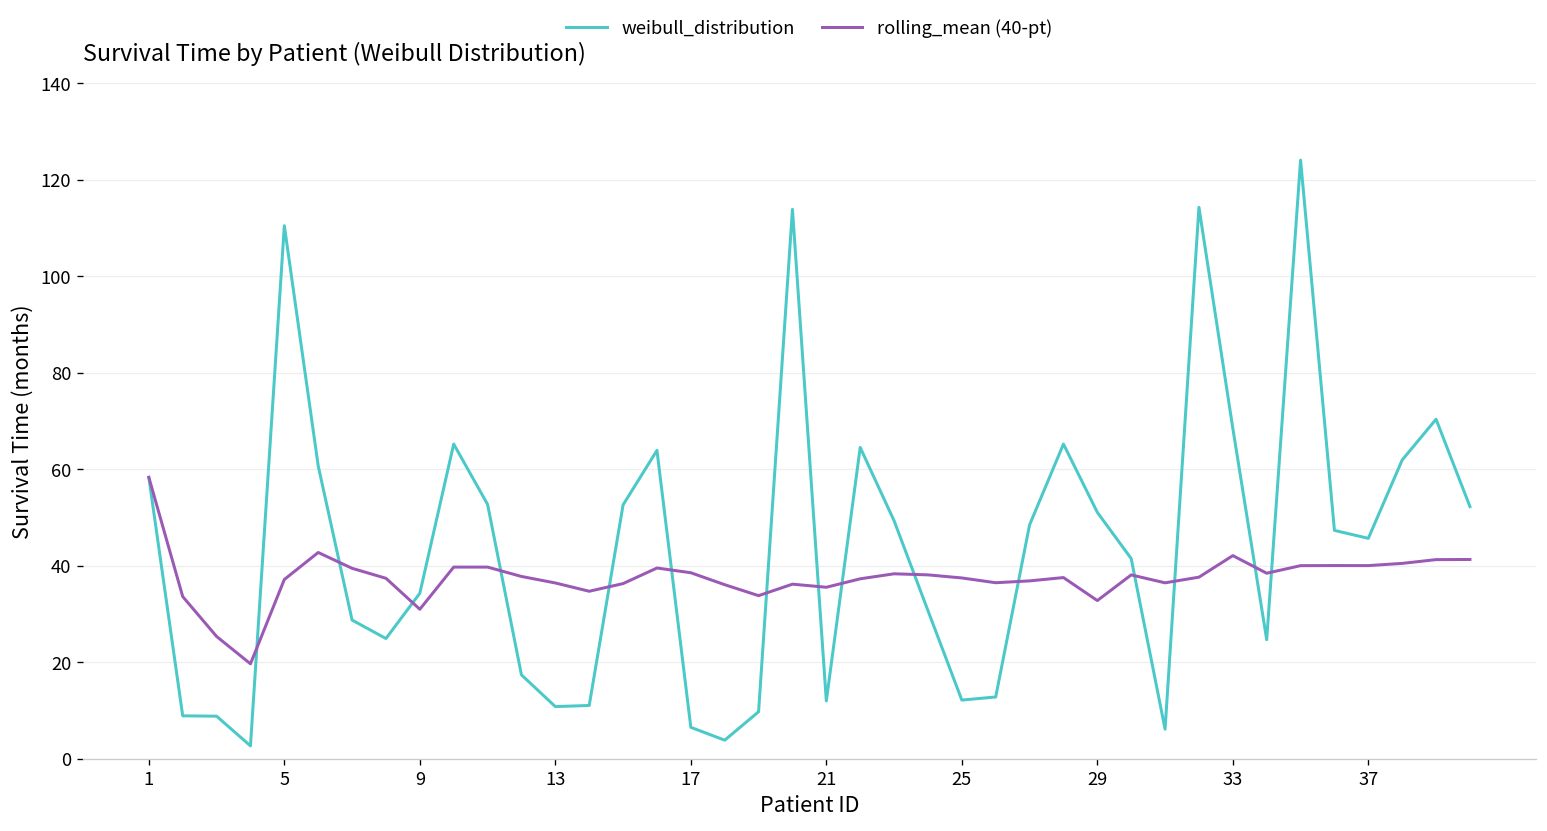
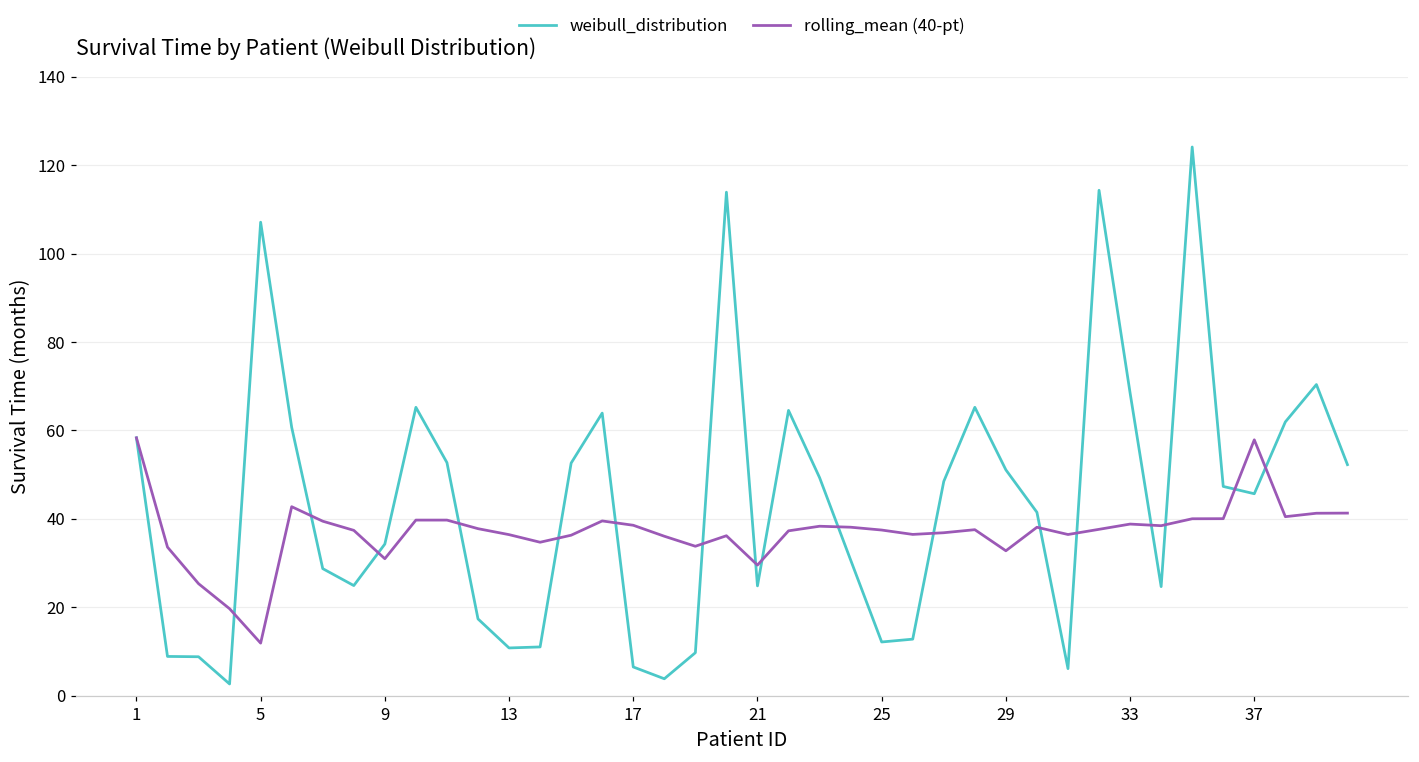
  {
    "weibull_distribution": {
-     "5": 111,
+     "5": 107,
      "9": 34,
      "13": 11,
      "17": 7,
-     "21": 12,
+     "21": 25,
      "25": 12,
      "29": 51,
      "33": 68,
      "37": 46
    },
    "rolling_mean (40-pt)": {
-     "5": 37,
+     "5": 12,
      "9": 31,
      "13": 36,
      "17": 39,
-     "21": 36,
+     "21": 30,
      "25": 37,
      "29": 33,
-     "33": 42,
-     "37": 40
+     "33": 39,
+     "37": 58
    }
  }
